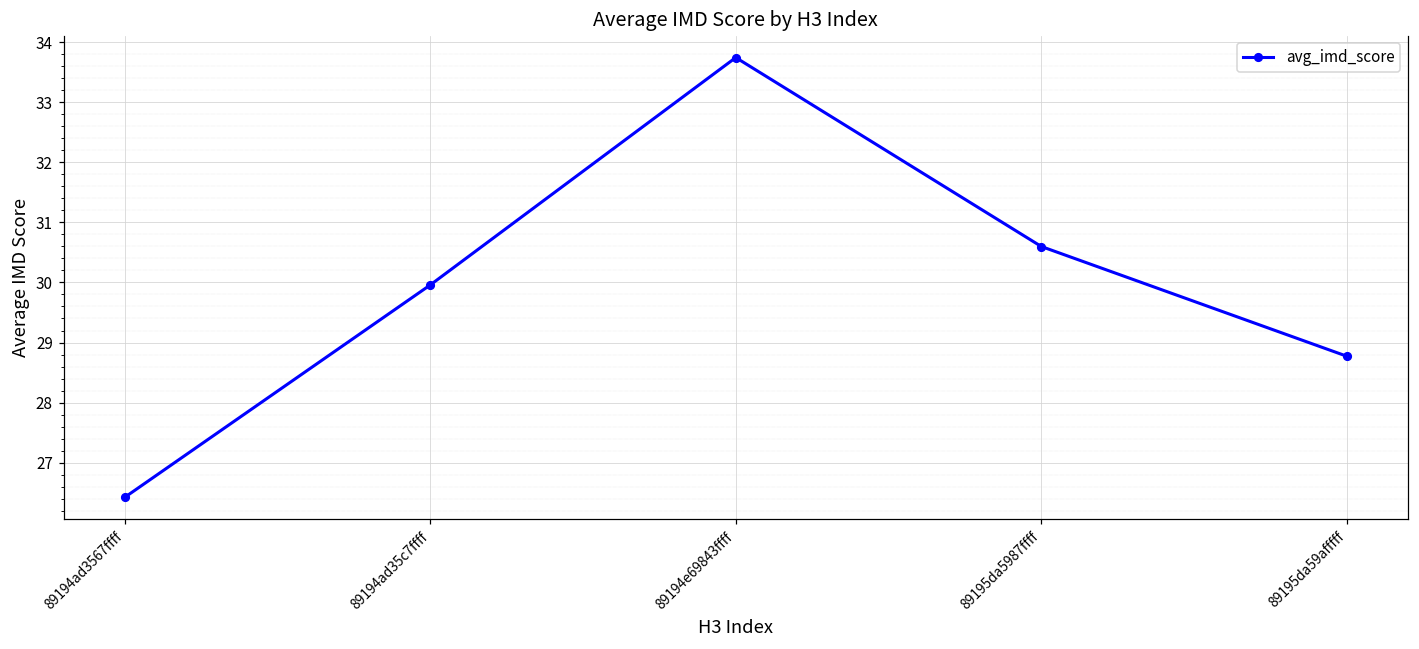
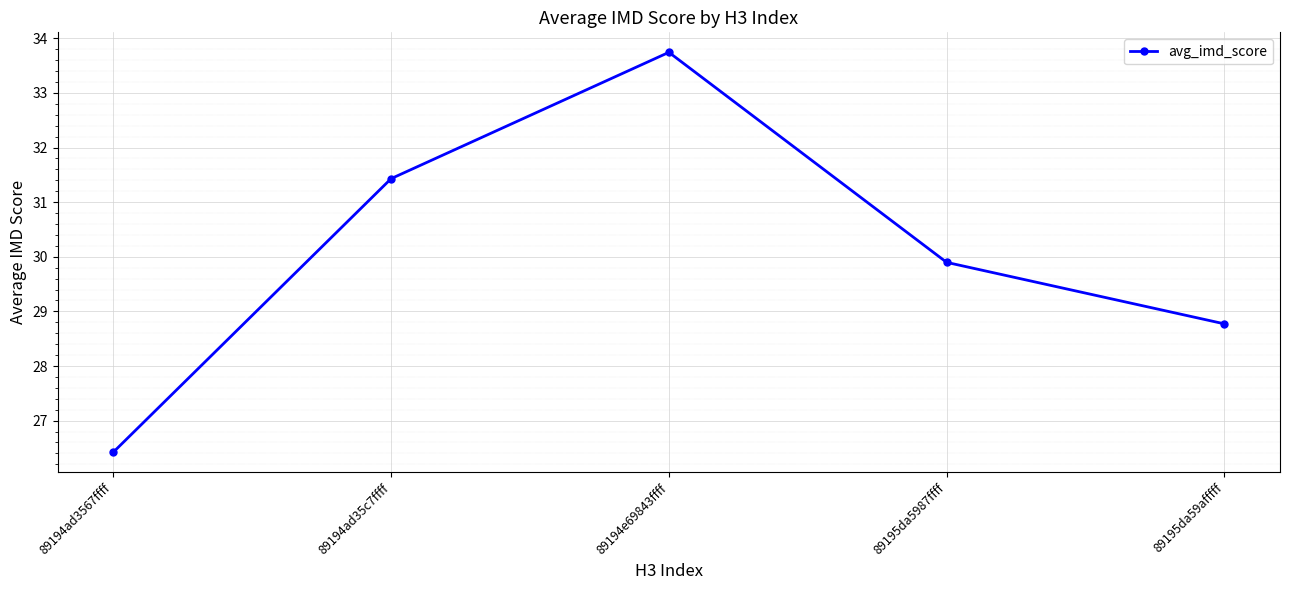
  {
    "89194ad3567ffff": 26.4,
-   "89194ad35c7ffff": 30.0,
+   "89194ad35c7ffff": 31.4,
    "89194e69843ffff": 33.7,
-   "89195da5987ffff": 30.6,
+   "89195da5987ffff": 29.9,
    "89195da59afffff": 28.8
  }
